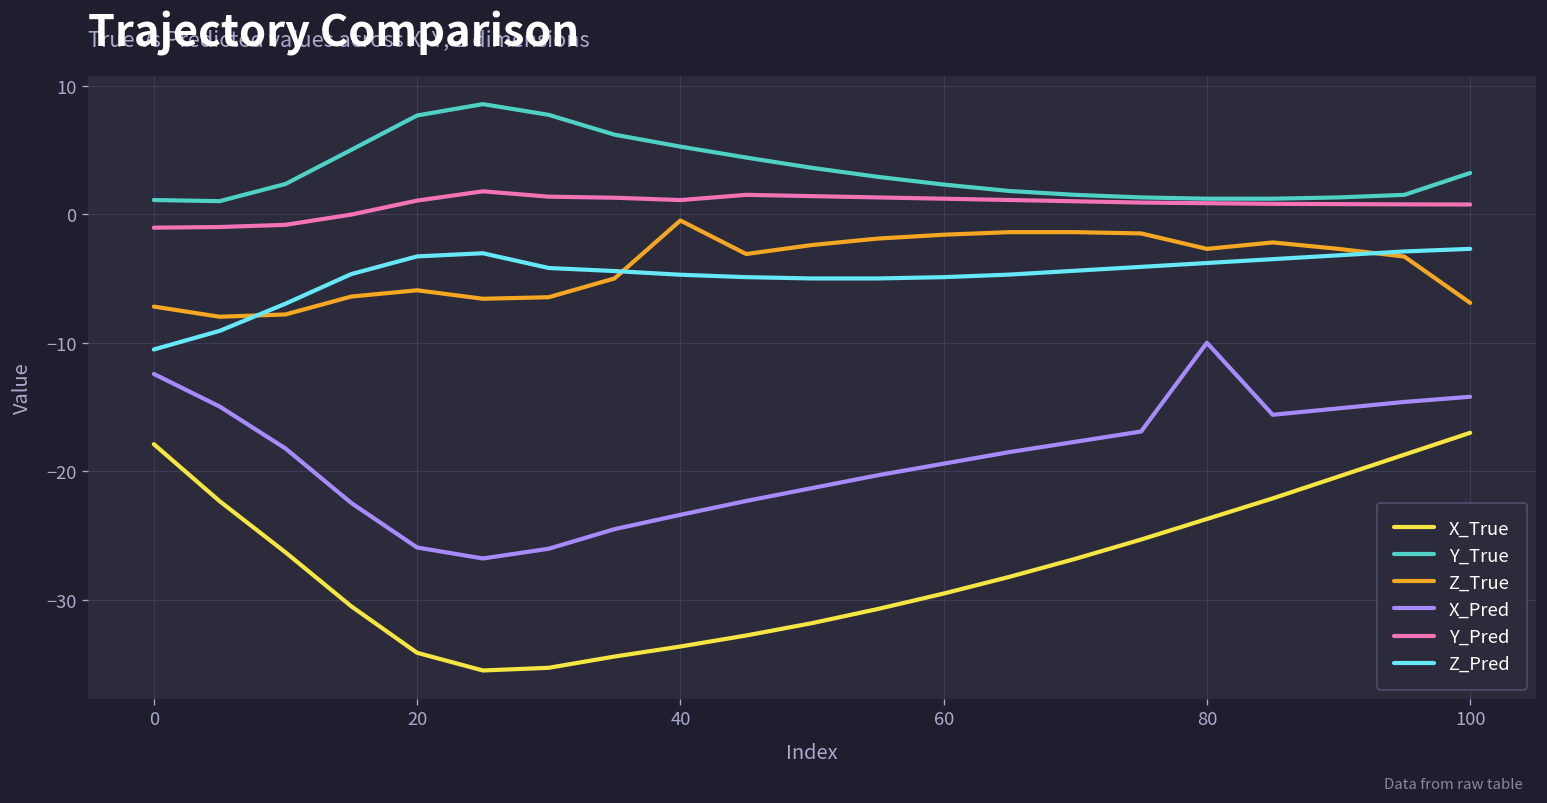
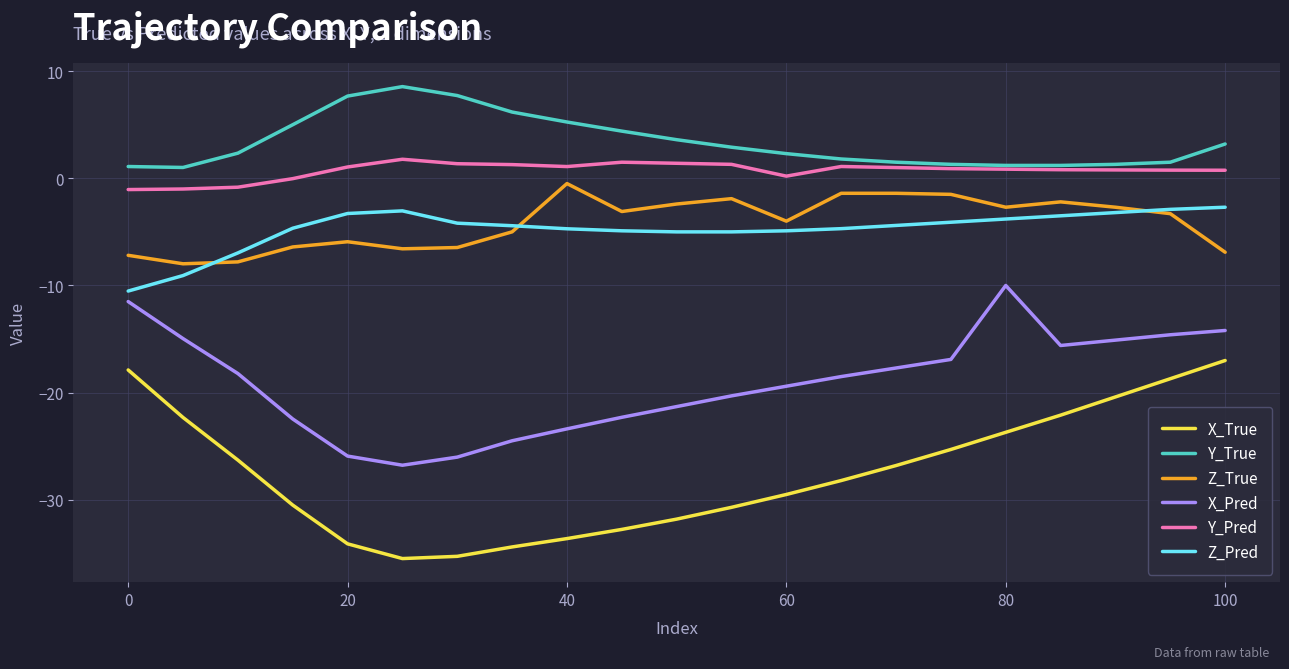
  {
    "X_True": {
      "0": -17.9,
      "20": -34.1,
      "40": -33.6,
      "60": -29.5,
      "80": -23.7,
      "100": -17.0
    },
    "Y_True": {
      "0": 1.1,
      "20": 7.7,
      "40": 5.3,
      "60": 2.3,
      "80": 1.2,
      "100": 3.2
    },
    "Z_True": {
      "0": -7.2,
      "20": -5.9,
      "40": -0.5,
-     "60": -1.6,
+     "60": -4.0,
      "80": -2.7,
      "100": -6.9
    },
    "X_Pred": {
-     "0": -12.4,
+     "0": -11.5,
      "20": -25.9,
      "40": -23.4,
      "60": -19.4,
      "80": -10.0,
      "100": -14.2
    },
    "Y_Pred": {
      "0": -1.1,
      "20": 1.1,
      "40": 1.1,
-     "60": 1.2,
+     "60": 0.2,
      "80": 0.9,
      "100": 0.8
    },
    "Z_Pred": {
      "0": -10.5,
      "20": -3.3,
      "40": -4.7,
      "60": -4.9,
      "80": -3.8,
      "100": -2.7
    }
  }
